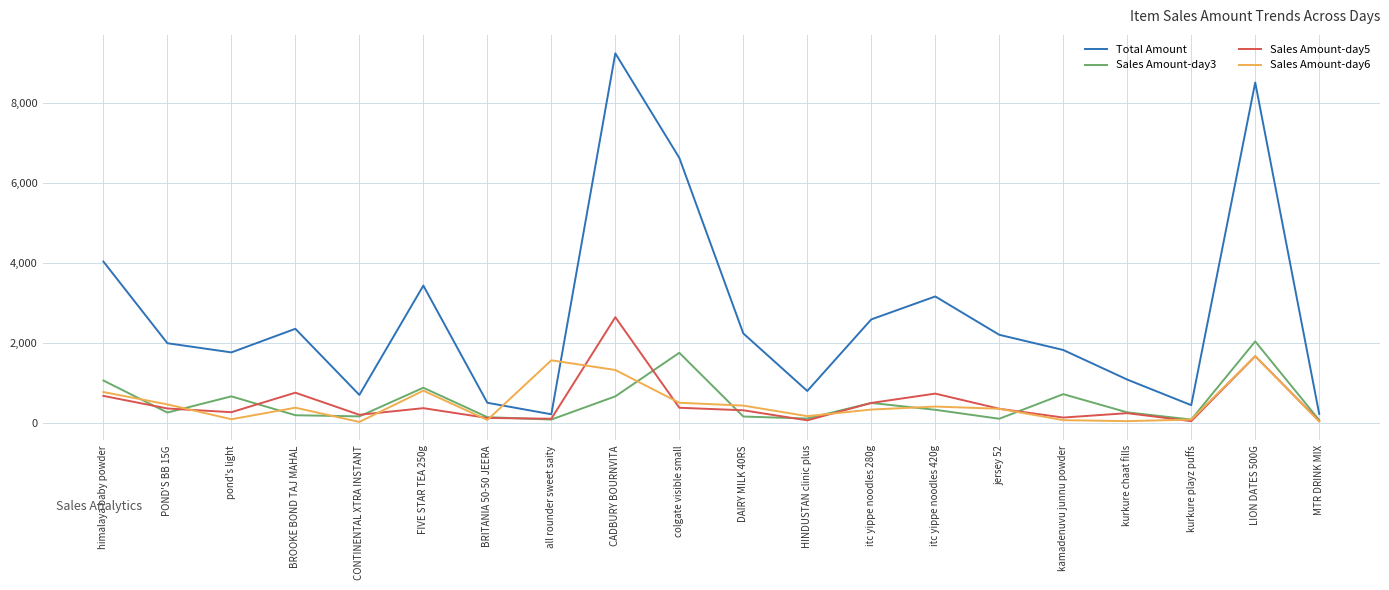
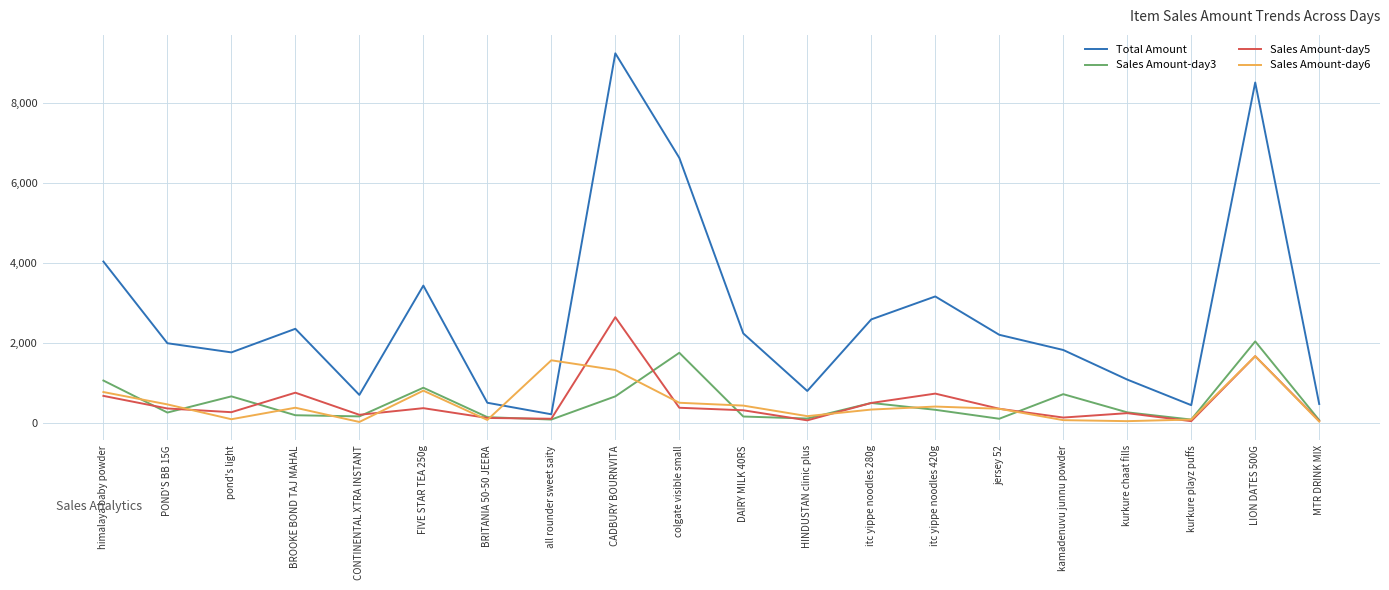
  {
    "Total Amount": {
      "himalaya baby powder": "4,000",
      "POND'S BB 15G": "2,000",
      "pond's light": "1,800",
      "BROOKE BOND TAJ MAHAL": "2,400",
      "CONTINENTAL XTRA INSTANT": "700",
      "FIVE STAR TEA 250g": "3,400",
      "BRITANIA 50-50 JEERA": "500",
      "all rounder sweet saity": "200",
      "CADBURY BOURNVITA": "9,200",
      "colgate visible small": "6,600",
      "DAIRY MILK 40RS": "2,200",
      "HINDUSTAN clinic plus": "800",
      "itc yippe noodles 280g": "2,600",
      "itc yippe noodles 420g": "3,200",
      "jersey 52": "2,200",
      "kamadenuvu junnu powder": "1,800",
      "kurkure chaat fills": "1,100",
      "kurkure playz puffs": "400",
      "LION DATES 500G": "8,500",
-     "MTR DRINK MIX": "200"
+     "MTR DRINK MIX": "500"
    },
    "Sales Amount-day3": {
      "himalaya baby powder": "1,100",
      "POND'S BB 15G": "300",
      "pond's light": "700",
      "BROOKE BOND TAJ MAHAL": "200",
      "FIVE STAR TEA 250g": "900",
      "CADBURY BOURNVITA": "700",
      "colgate visible small": "1,800",
      "DAIRY MILK 40RS": "200",
      "itc yippe noodles 420g": "300",
      "jersey 52": "100",
      "kamadenuvu junnu powder": "700",
      "LION DATES 500G": "2,000"
    },
    "Sales Amount-day5": {
      "himalaya baby powder": "700",
      "POND'S BB 15G": "400",
      "pond's light": "300",
      "BROOKE BOND TAJ MAHAL": "800",
      "FIVE STAR TEA 250g": "400",
      "CADBURY BOURNVITA": "2,600",
      "colgate visible small": "400",
      "DAIRY MILK 40RS": "300",
      "itc yippe noodles 420g": "700",
      "kamadenuvu junnu powder": "100"
    },
    "Sales Amount-day6": {
      "himalaya baby powder": "800",
      "POND'S BB 15G": "500",
      "pond's light": "100",
      "BROOKE BOND TAJ MAHAL": "400",
      "CONTINENTAL XTRA INSTANT": "0",
      "FIVE STAR TEA 250g": "800",
      "all rounder sweet saity": "1,600",
      "CADBURY BOURNVITA": "1,300",
      "colgate visible small": "500",
      "DAIRY MILK 40RS": "400",
      "itc yippe noodles 280g": "300",
      "itc yippe noodles 420g": "400",
      "kamadenuvu junnu powder": "100",
      "kurkure chaat fills": "0"
    }
  }
